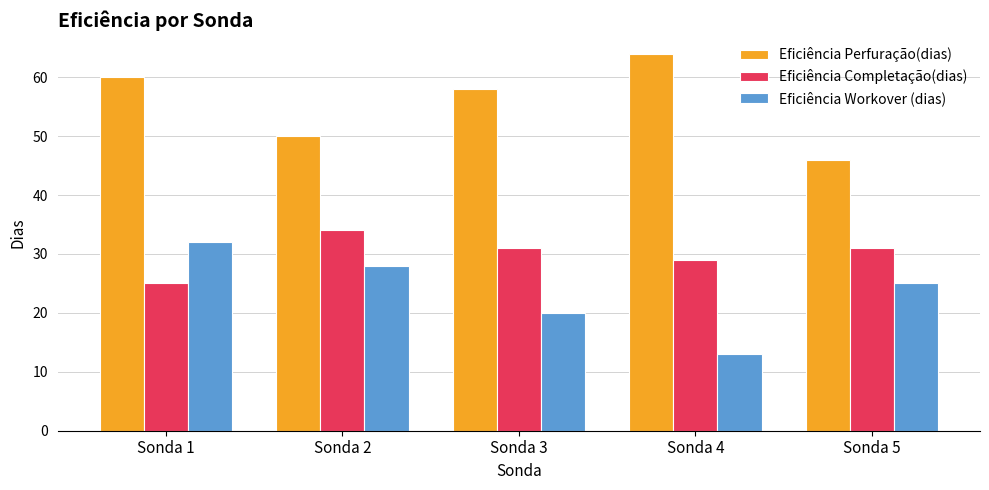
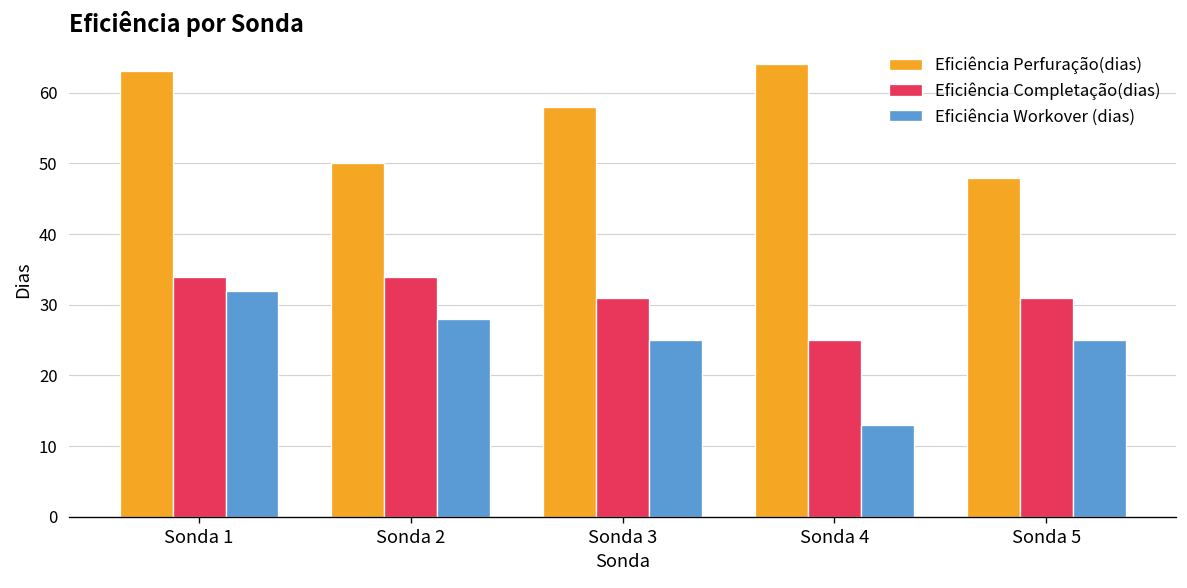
  {
    "Eficiência Perfuração(dias)": {
-     "Sonda 1": 60,
+     "Sonda 1": 63,
      "Sonda 2": 50,
      "Sonda 3": 58,
      "Sonda 4": 64,
-     "Sonda 5": 46
+     "Sonda 5": 48
    },
    "Eficiência Completação(dias)": {
-     "Sonda 1": 25,
+     "Sonda 1": 34,
      "Sonda 2": 34,
      "Sonda 3": 31,
-     "Sonda 4": 29,
+     "Sonda 4": 25,
      "Sonda 5": 31
    },
    "Eficiência Workover (dias)": {
      "Sonda 1": 32,
      "Sonda 2": 28,
-     "Sonda 3": 20,
+     "Sonda 3": 25,
      "Sonda 4": 13,
      "Sonda 5": 25
    }
  }
